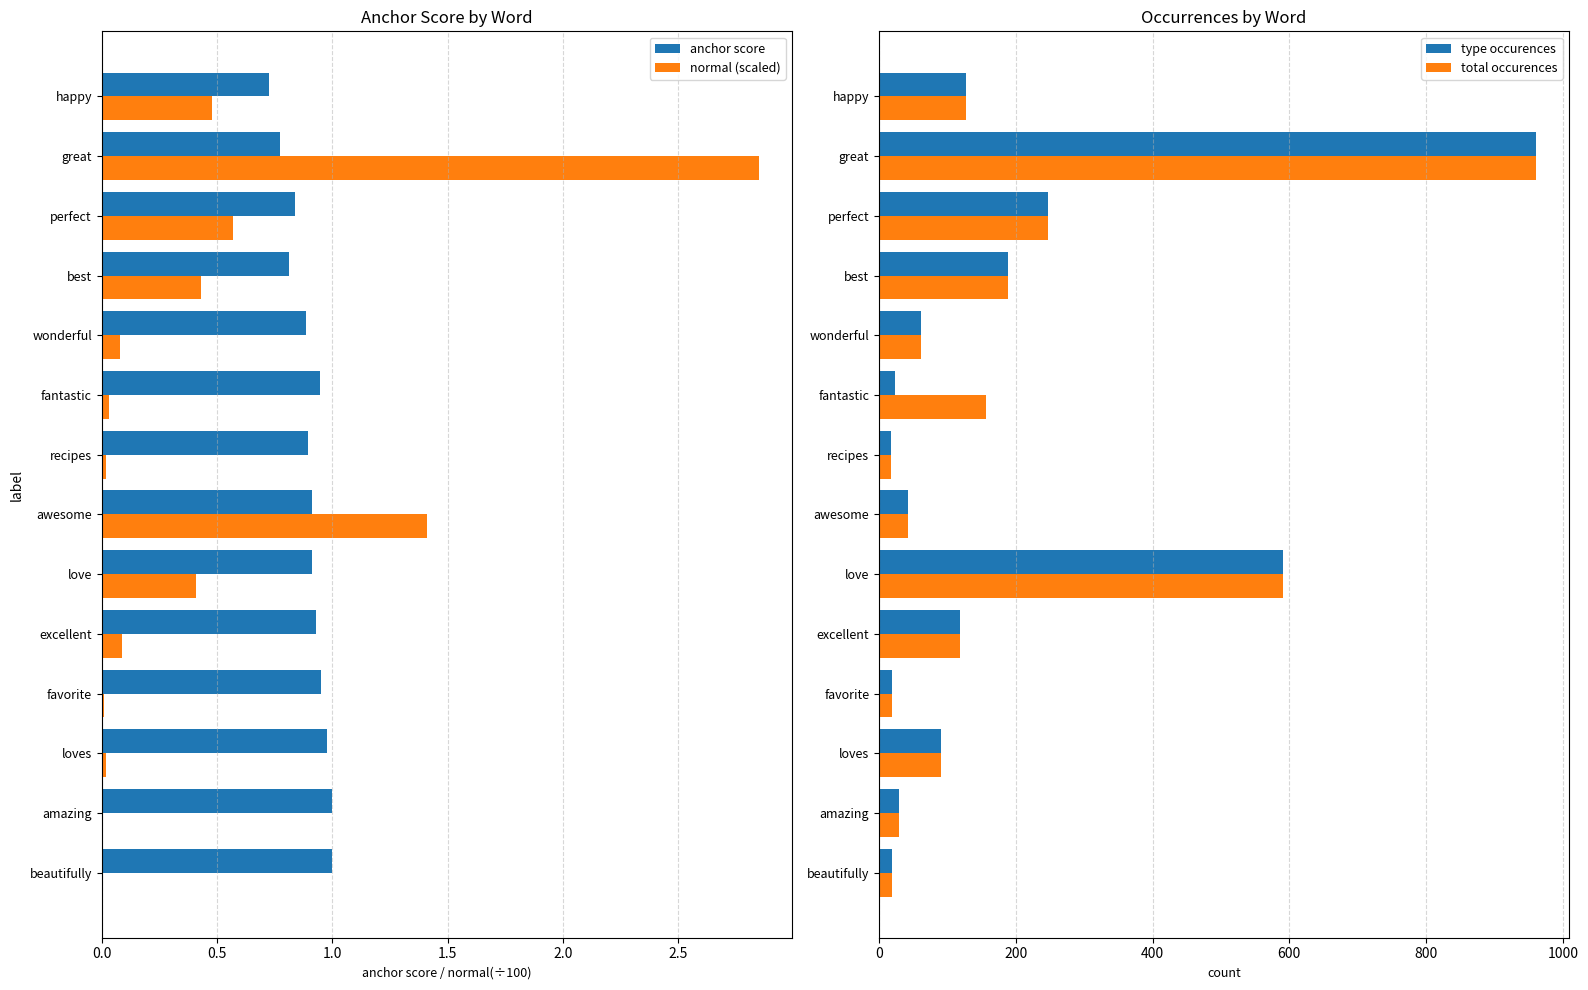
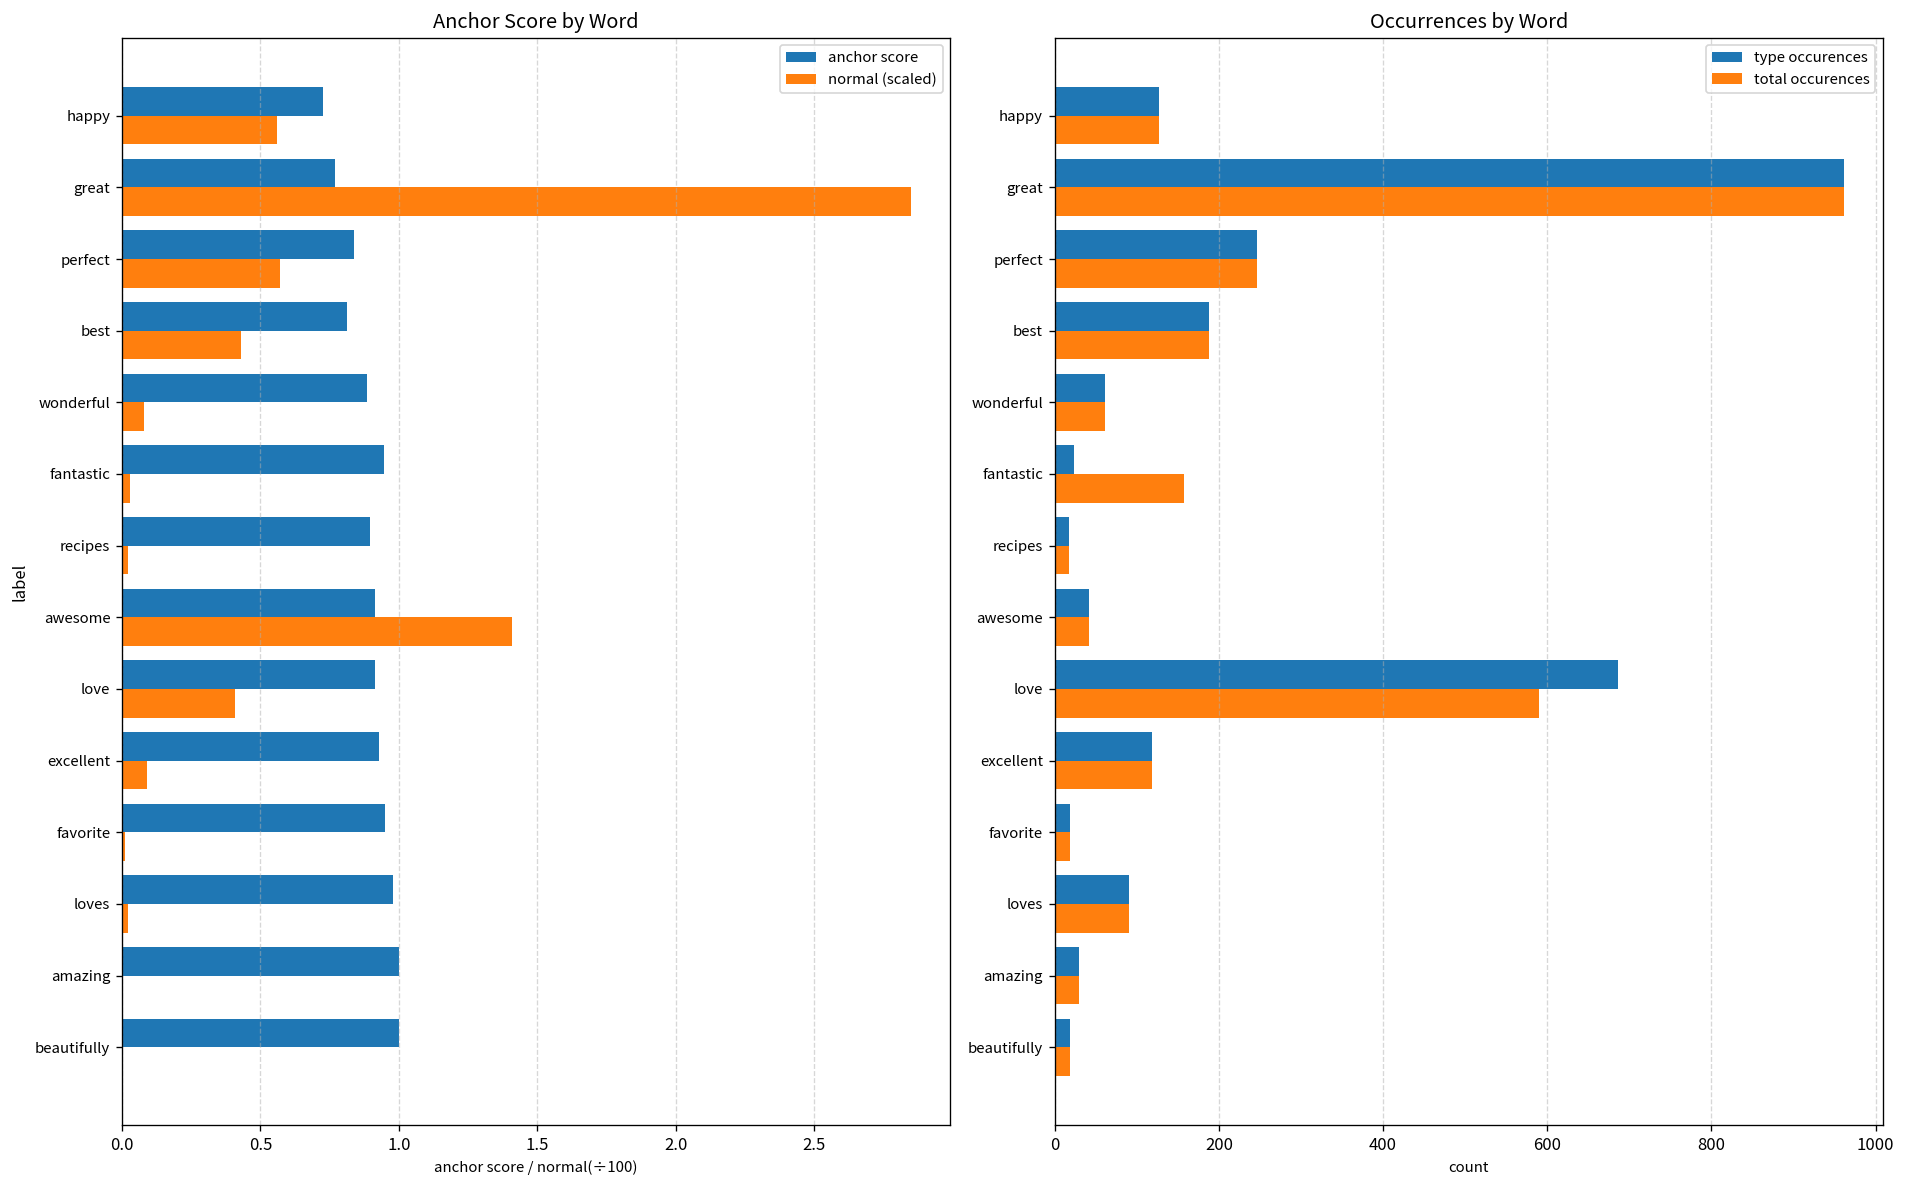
  {
    "Anchor Score by Word": {
      "anchor score": {
        "happy": 0.73,
        "great": 0.77,
        "perfect": 0.84,
        "best": 0.81,
        "wonderful": 0.88,
        "fantastic": 0.95,
        "recipes": 0.89,
        "awesome": 0.91,
        "love": 0.91,
        "excellent": 0.93,
        "favorite": 0.95,
        "loves": 0.98,
        "amazing": 1.00,
        "beautifully": 1.00
      },
      "normal (scaled)": {
-       "happy": 0.48,
+       "happy": 0.56,
        "great": 2.85,
        "perfect": 0.57,
        "best": 0.43,
        "wonderful": 0.08,
        "fantastic": 0.03,
        "recipes": 0.02,
        "awesome": 1.41,
        "love": 0.41,
        "excellent": 0.09,
        "loves": 0.02,
        "amazing": 0.00,
        "beautifully": 0.00
      }
    },
    "Occurrences by Word": {
      "type occurences": {
        "happy": 130,
        "great": 960,
        "perfect": 250,
        "best": 190,
        "wonderful": 60,
        "fantastic": 20,
        "recipes": 20,
        "awesome": 40,
-       "love": 590,
+       "love": 690,
        "excellent": 120,
        "favorite": 20,
        "loves": 90,
        "amazing": 30,
        "beautifully": 20
      },
      "total occurences": {
        "happy": 130,
        "great": 960,
        "perfect": 250,
        "best": 190,
        "wonderful": 60,
        "fantastic": 160,
        "recipes": 20,
        "awesome": 40,
        "love": 590,
        "excellent": 120,
        "favorite": 20,
        "loves": 90,
        "amazing": 30,
        "beautifully": 20
      }
    }
  }
